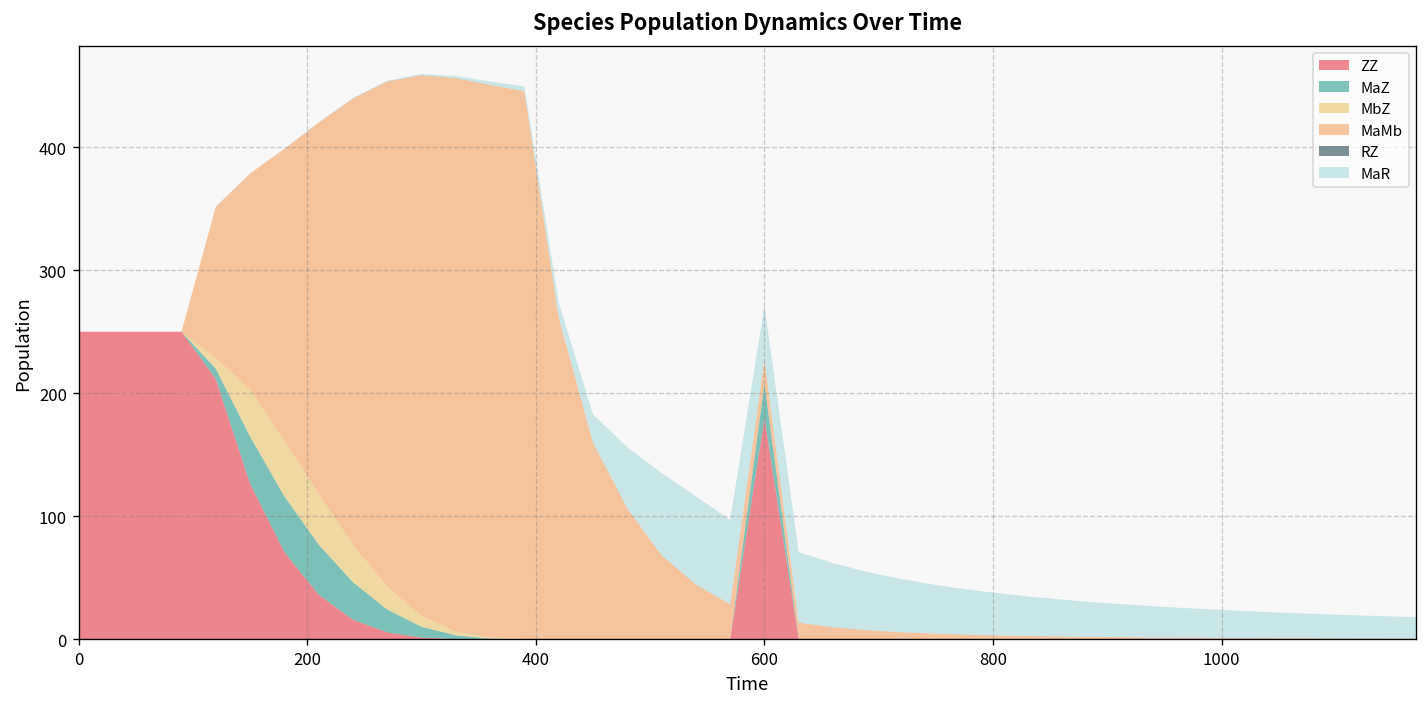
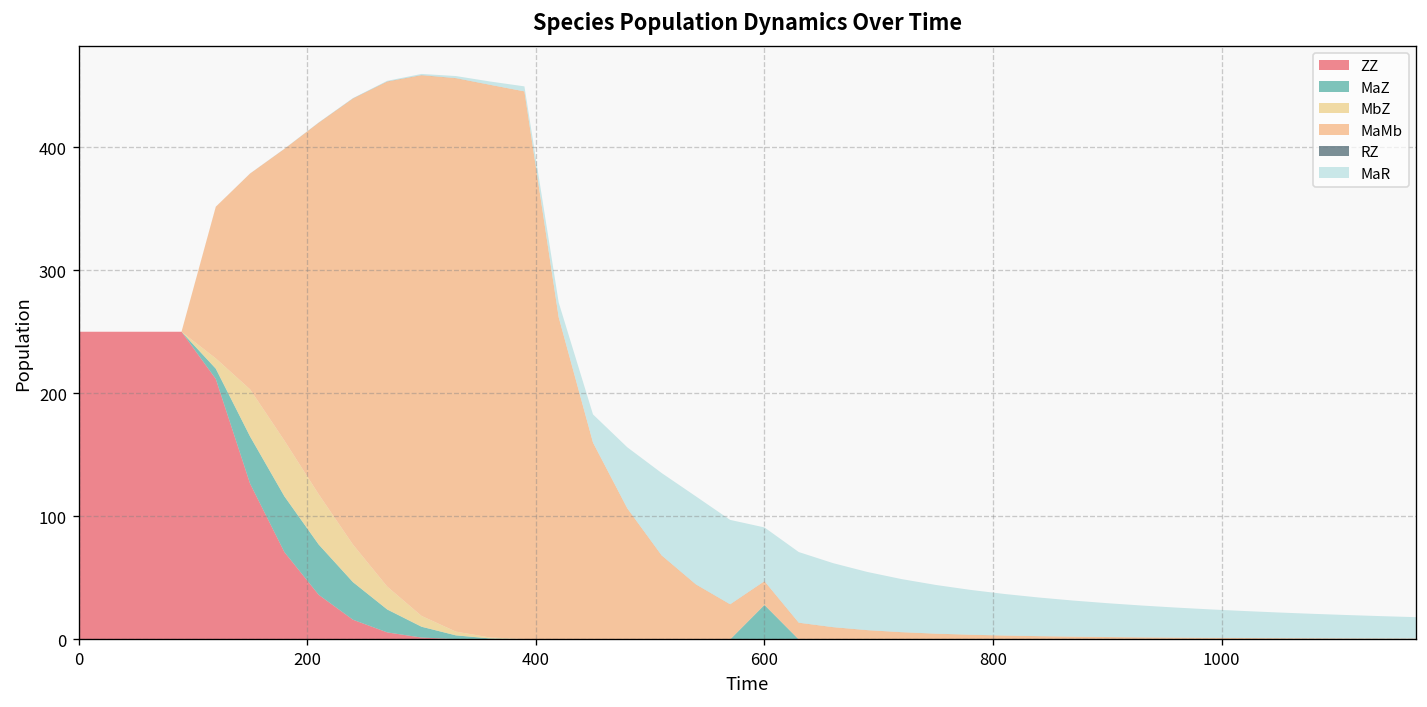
  {
    "ZZ": {
-     "600": 180
+     "600": 0
    },
    "MaR": {
      "600": 44
    }
  }
